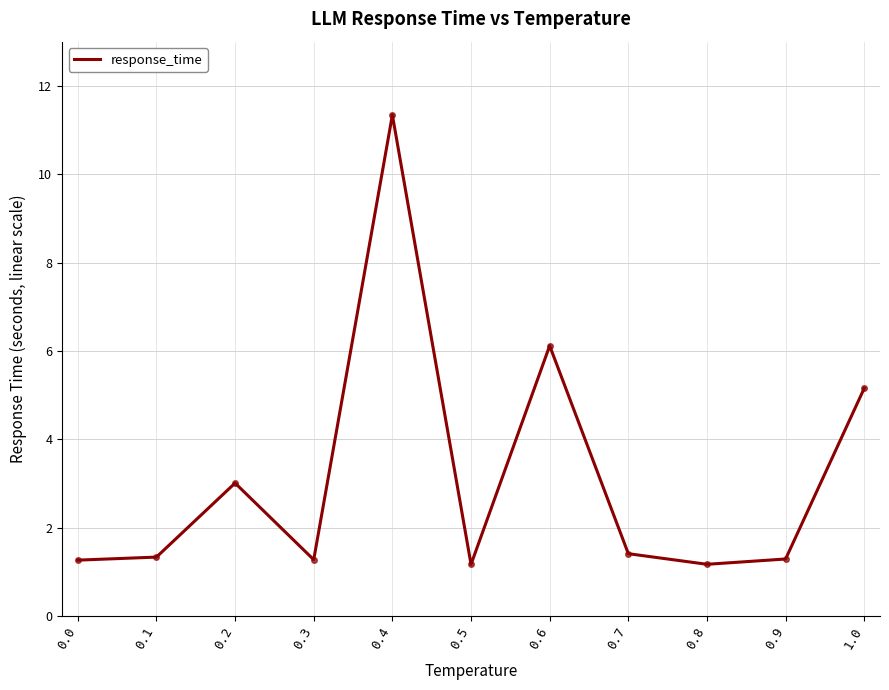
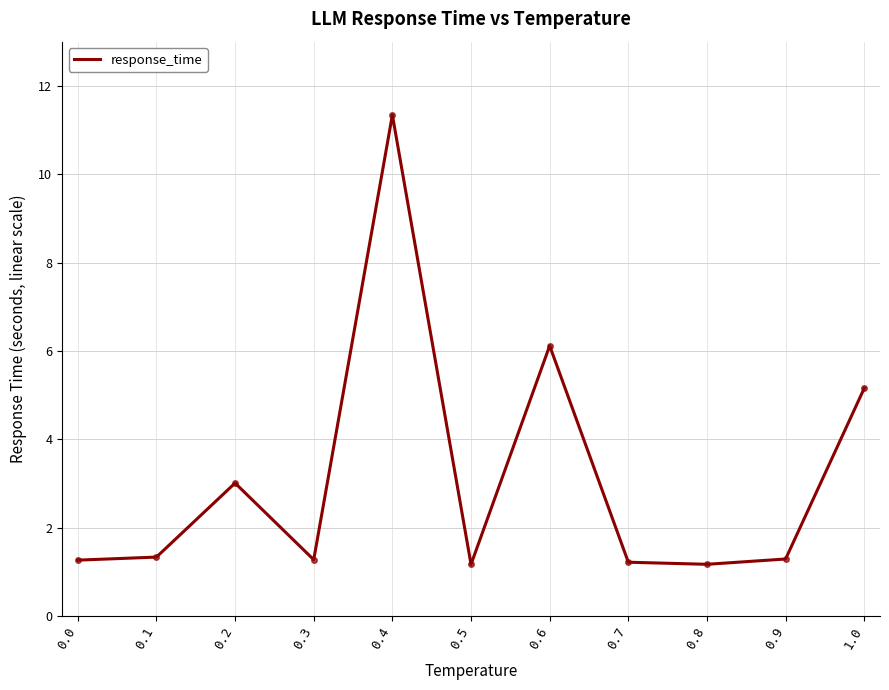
  {
    "0.0": 1.3,
    "0.1": 1.3,
    "0.2": 3.0,
    "0.3": 1.3,
    "0.4": 11.3,
    "0.5": 1.2,
    "0.6": 6.1,
-   "0.7": 1.4,
+   "0.7": 1.2,
    "0.8": 1.2,
    "0.9": 1.3,
    "1.0": 5.2
  }
